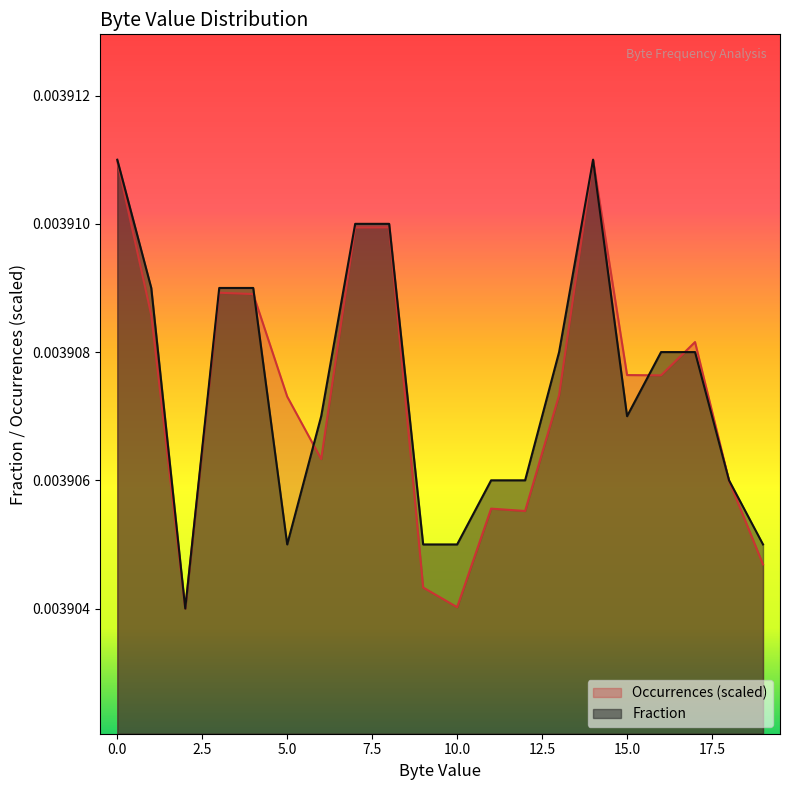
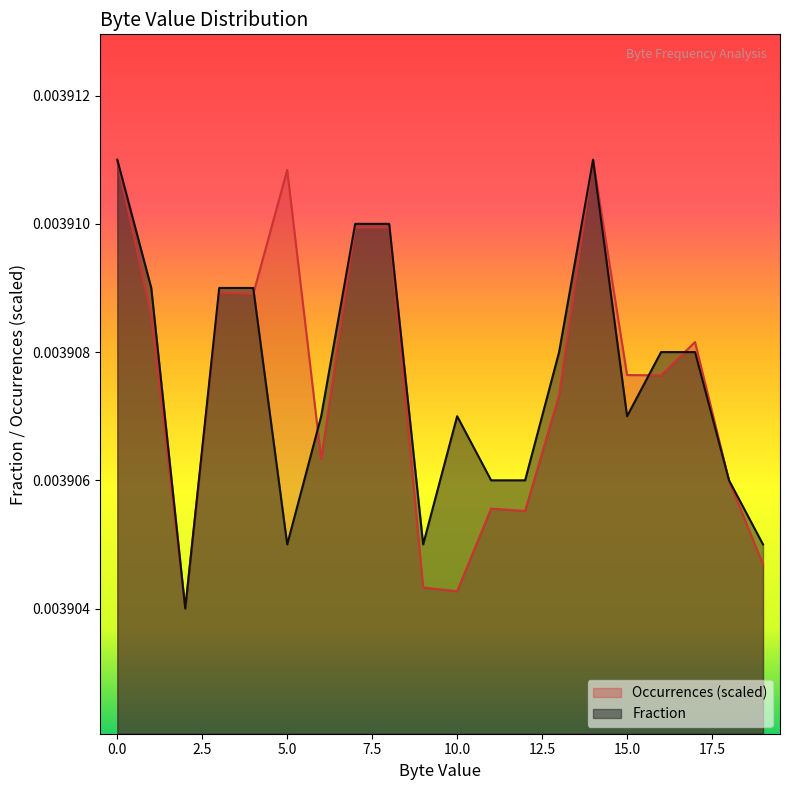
  {
    "Occurrences (scaled)": {
-     "5.0": 0.0039073,
-     "10.0": 0.0039040,
+     "5.0": 0.0039108,
+     "10.0": 0.0039043,
      "15.0": 0.0039076
    },
    "Fraction": {
      "5.0": 0.003905,
-     "10.0": 0.003905,
+     "10.0": 0.003907,
      "15.0": 0.003907
    }
  }
